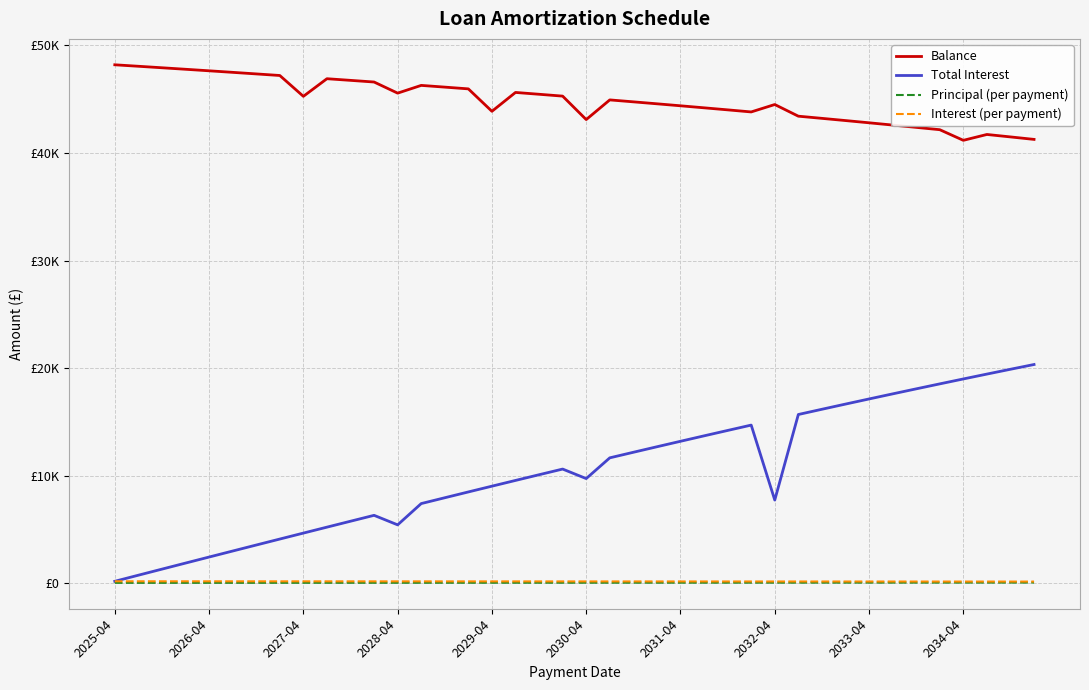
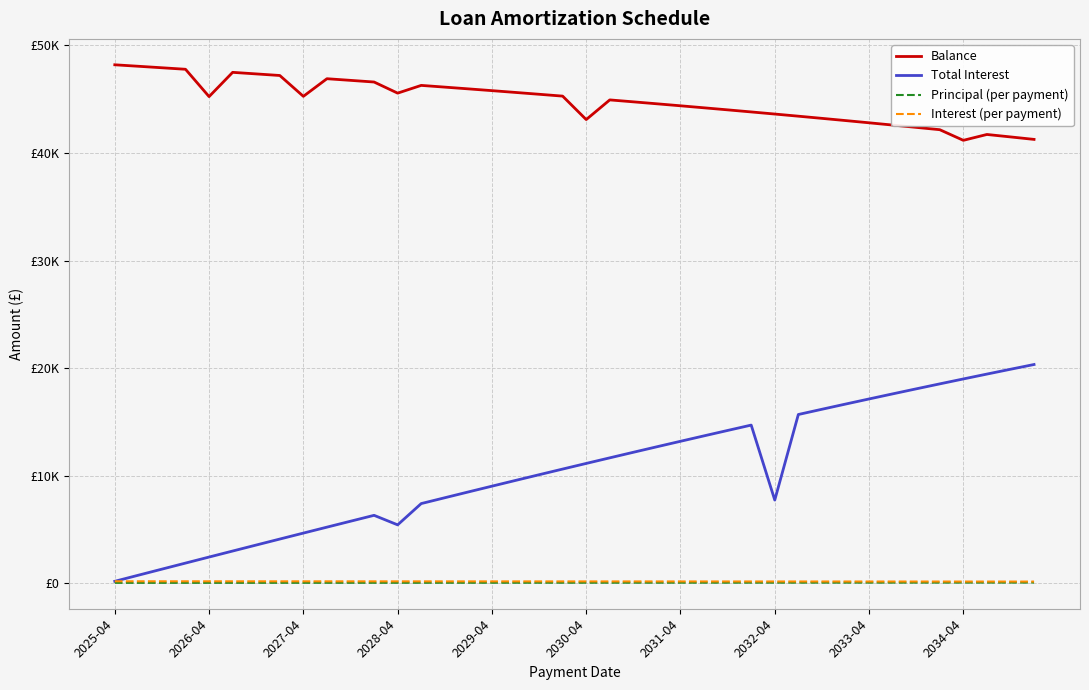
  {
    "Balance": {
      "2025-04": "£48200",
-     "2026-04": "£47600",
+     "2026-04": "£45200",
      "2027-04": "£45300",
      "2028-04": "£45600",
-     "2029-04": "£43900",
+     "2029-04": "£45800",
      "2030-04": "£43100",
      "2031-04": "£44400",
-     "2032-04": "£44500",
+     "2032-04": "£43600",
      "2033-04": "£42800",
      "2034-04": "£41200"
    },
    "Total Interest": {
      "2026-04": "£2400",
      "2027-04": "£4700",
      "2028-04": "£5400",
      "2029-04": "£9000",
-     "2030-04": "£9700",
+     "2030-04": "£11100",
      "2031-04": "£13200",
      "2032-04": "£7700",
      "2033-04": "£17100",
      "2034-04": "£19000"
    }
  }
